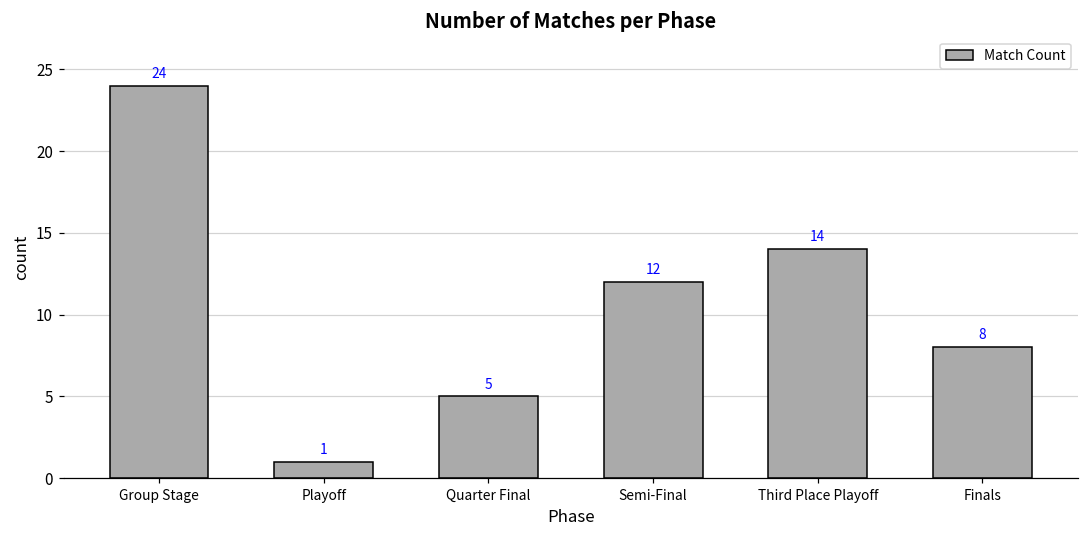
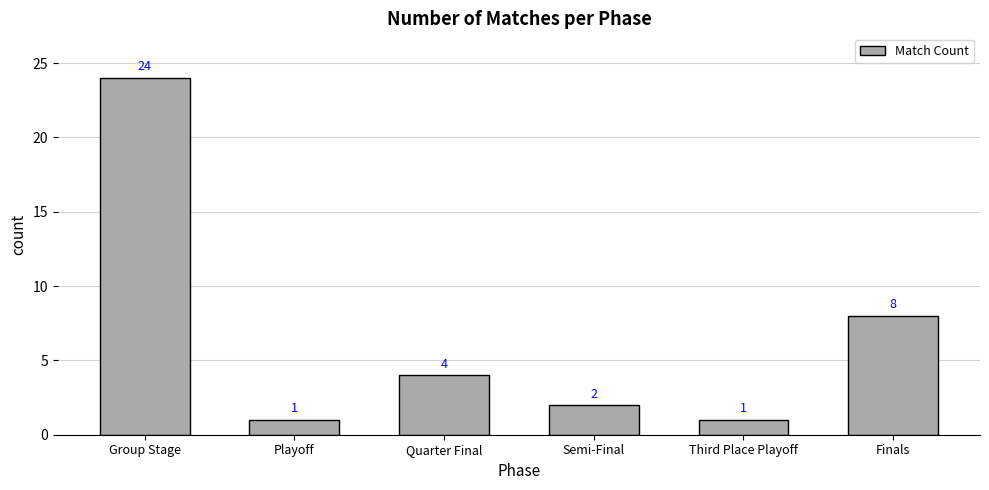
  {
    "Group Stage": 24,
    "Playoff": 1,
-   "Quarter Final": 5,
-   "Semi-Final": 12,
-   "Third Place Playoff": 14,
+   "Quarter Final": 4,
+   "Semi-Final": 2,
+   "Third Place Playoff": 1,
    "Finals": 8
  }
